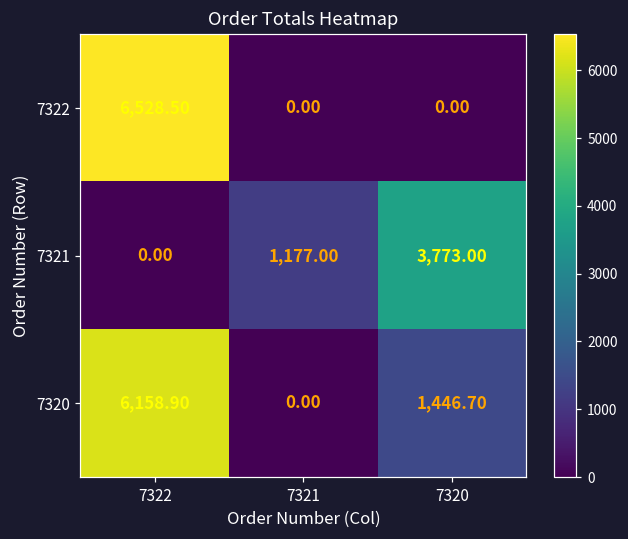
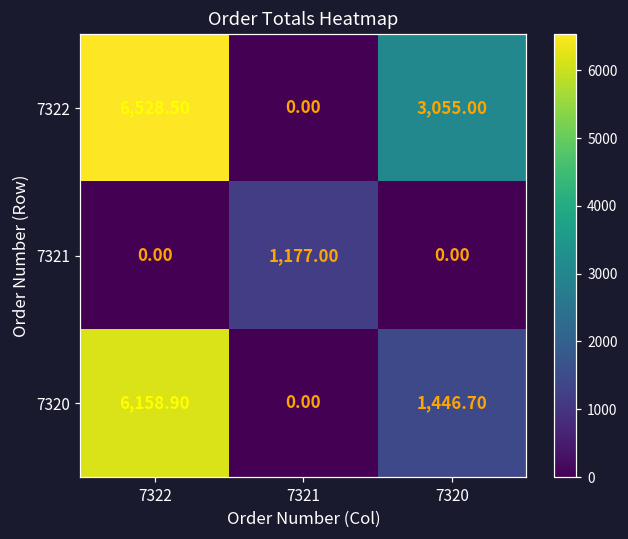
  {
    "7322": {
      "7321": "0.00",
-     "7320": "0.00"
+     "7320": "3,055.00"
    },
    "7321": {
      "7322": "0.00",
      "7321": "1,177.00",
-     "7320": "3,773.00"
+     "7320": "0.00"
    },
    "7320": {
      "7321": "0.00",
      "7320": "1,446.70"
    }
  }
